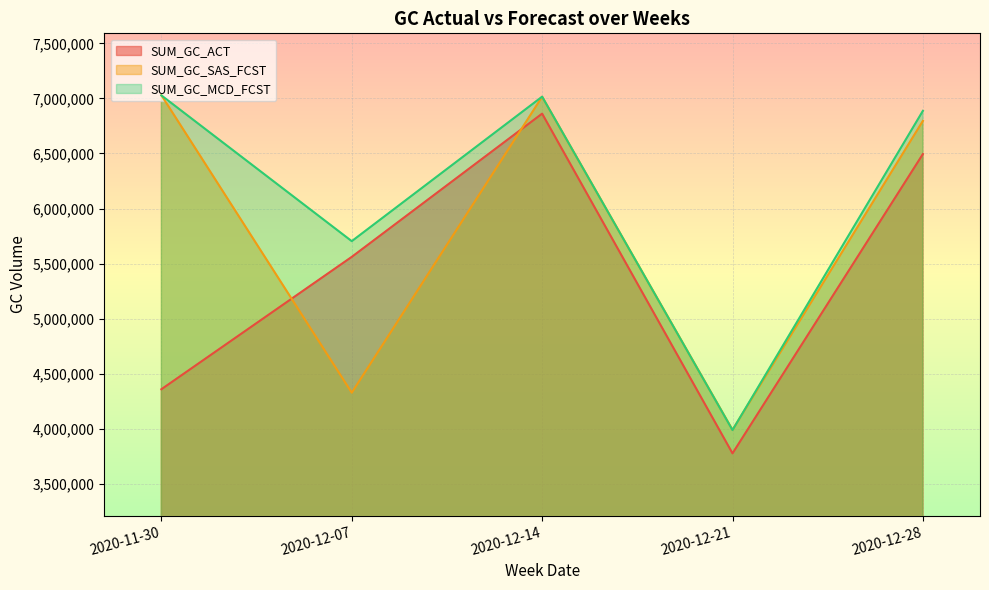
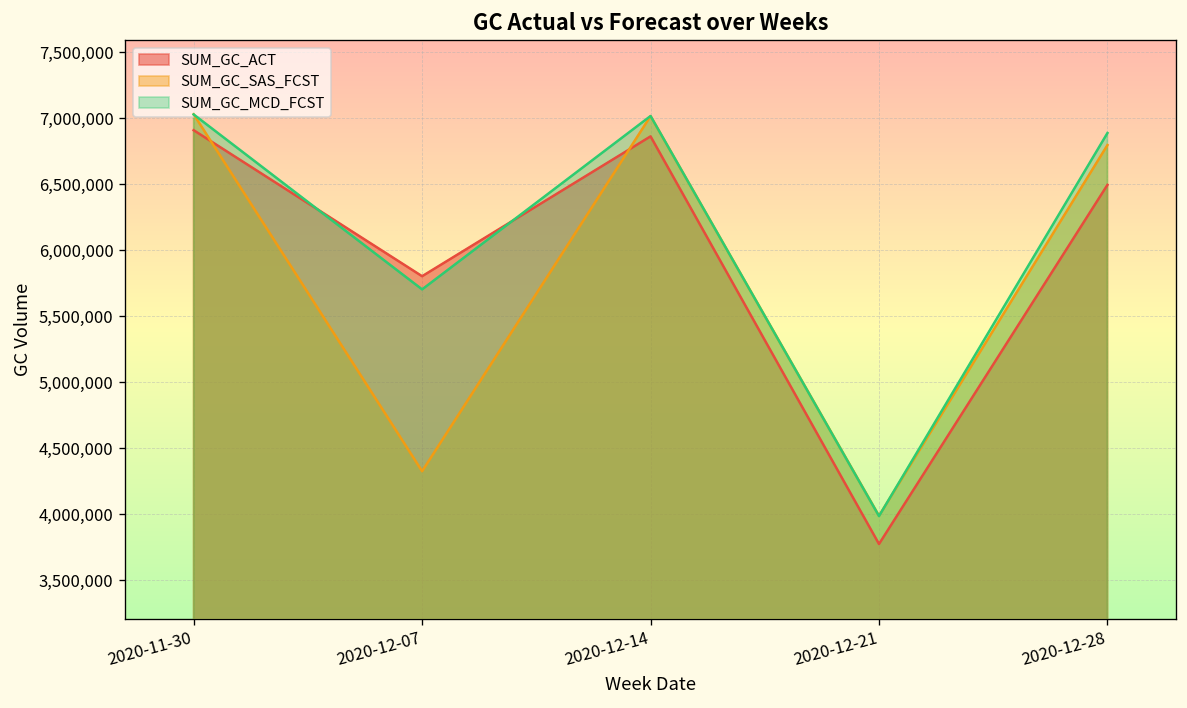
  {
    "SUM_GC_ACT": {
-     "2020-11-30": "4,360,000",
-     "2020-12-07": "5,560,000",
+     "2020-11-30": "6,910,000",
+     "2020-12-07": "5,800,000",
      "2020-12-14": "6,860,000",
      "2020-12-21": "3,780,000",
      "2020-12-28": "6,490,000"
    },
    "SUM_GC_SAS_FCST": {
      "2020-12-07": "4,330,000",
      "2020-12-28": "6,800,000"
    },
    "SUM_GC_MCD_FCST": {
      "2020-12-07": "5,700,000",
      "2020-12-28": "6,890,000"
    }
  }
